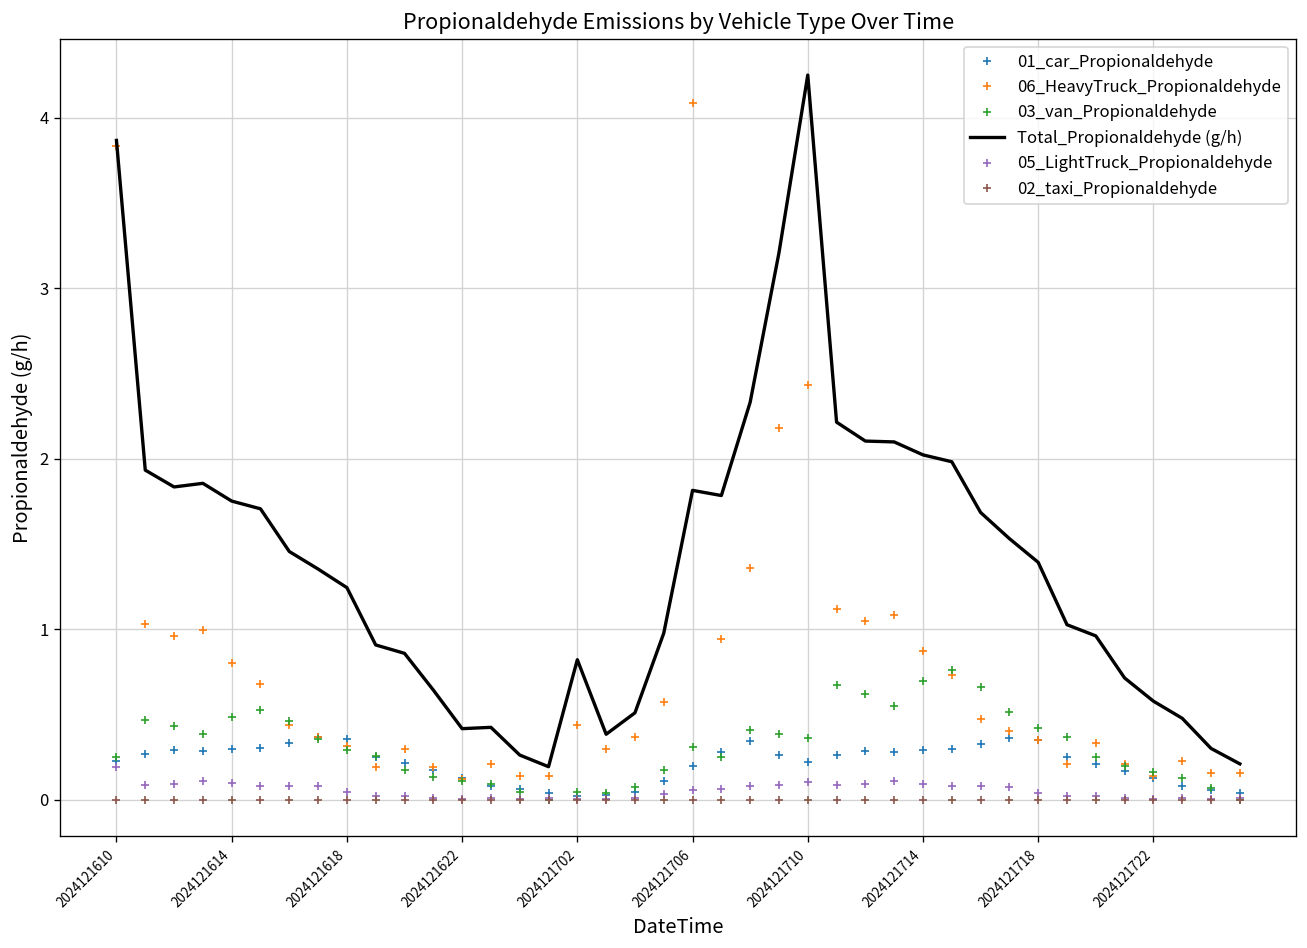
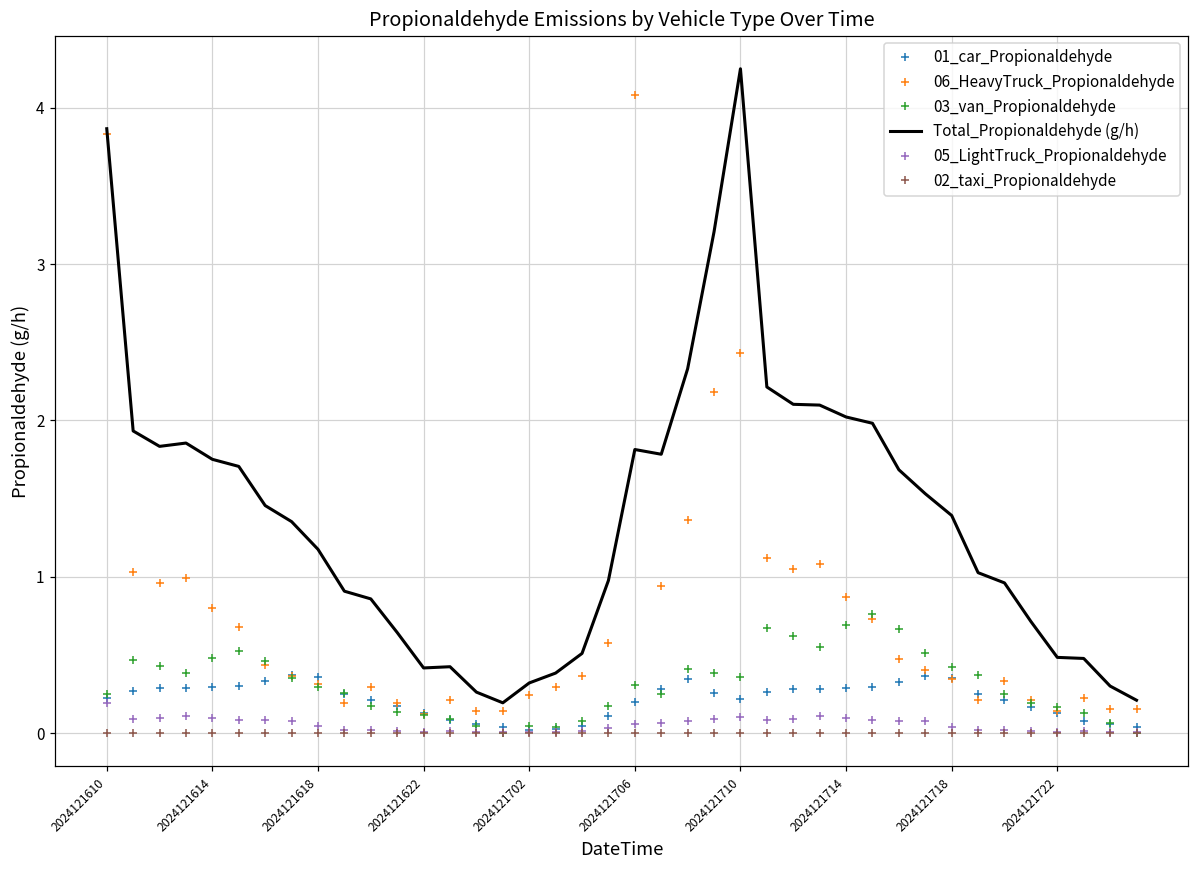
  {
    "01_car_Propionaldehyde": {
      "2024121610": 0.23,
      "2024121614": 0.30,
      "2024121618": 0.36,
      "2024121706": 0.20,
      "2024121710": 0.22,
      "2024121714": 0.29
    },
    "06_HeavyTruck_Propionaldehyde": {
      "2024121610": 3.83,
      "2024121614": 0.80,
      "2024121618": 0.31,
-     "2024121702": 0.44,
+     "2024121702": 0.24,
      "2024121706": 4.08,
      "2024121710": 2.43,
      "2024121714": 0.87
    },
    "03_van_Propionaldehyde": {
      "2024121610": 0.25,
      "2024121614": 0.48,
      "2024121618": 0.29,
      "2024121702": 0.05,
      "2024121706": 0.31,
      "2024121710": 0.36,
      "2024121714": 0.69,
      "2024121718": 0.42,
      "2024121722": 0.17
    },
    "Total_Propionaldehyde (g/h)": {
      "2024121610": 3.87,
      "2024121614": 1.75,
-     "2024121618": 1.24,
+     "2024121618": 1.18,
      "2024121622": 0.42,
-     "2024121702": 0.82,
+     "2024121702": 0.32,
      "2024121706": 1.81,
      "2024121710": 4.25,
      "2024121714": 2.02,
      "2024121718": 1.39,
-     "2024121722": 0.58
+     "2024121722": 0.48
    },
    "05_LightTruck_Propionaldehyde": {
      "2024121610": 0.19,
      "2024121614": 0.10,
      "2024121618": 0.04,
      "2024121706": 0.06,
      "2024121710": 0.11,
      "2024121714": 0.10,
      "2024121718": 0.04
    },
    "02_taxi_Propionaldehyde": {
      "2024121610": 0.00,
      "2024121614": 0.00,
      "2024121618": 0.00,
      "2024121706": 0.00,
      "2024121710": 0.00,
      "2024121714": 0.00,
      "2024121718": 0.00
    }
  }
